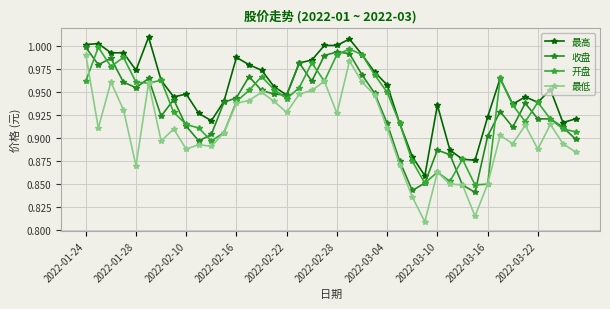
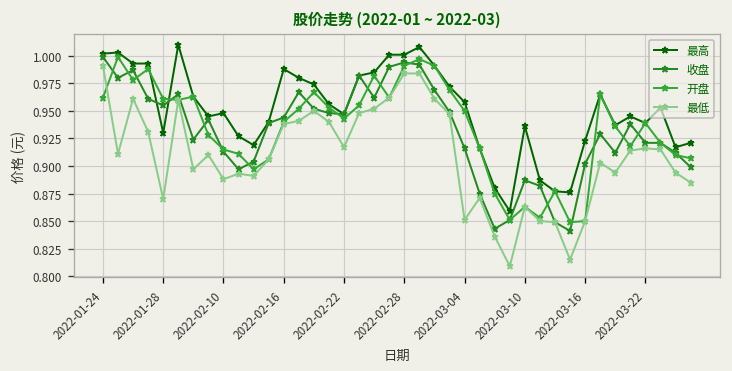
  {
    "最高": {
      "2022-01-24": 1.00,
-     "2022-01-28": 0.97,
+     "2022-01-28": 0.93,
      "2022-02-10": 0.95,
      "2022-02-16": 0.99,
      "2022-02-28": 1.00,
      "2022-03-04": 0.96,
      "2022-03-10": 0.94,
      "2022-03-16": 0.92
    },
    "最低": {
      "2022-01-24": 0.99,
      "2022-01-28": 0.87,
      "2022-02-10": 0.89,
-     "2022-02-22": 0.93,
-     "2022-02-28": 0.93,
-     "2022-03-04": 0.91,
-     "2022-03-22": 0.89
+     "2022-02-22": 0.92,
+     "2022-02-28": 0.98,
+     "2022-03-04": 0.85,
+     "2022-03-22": 0.92
    }
  }
